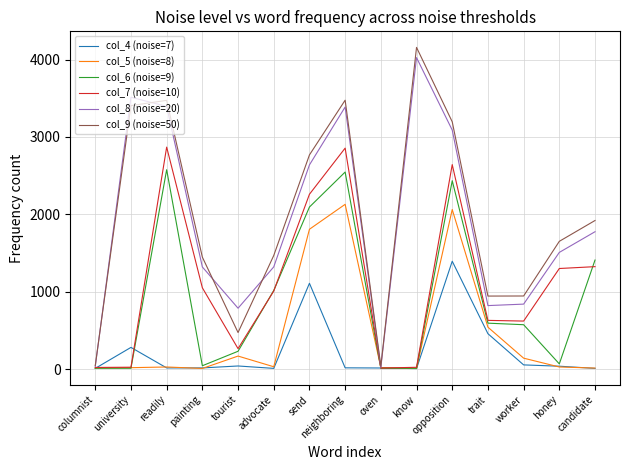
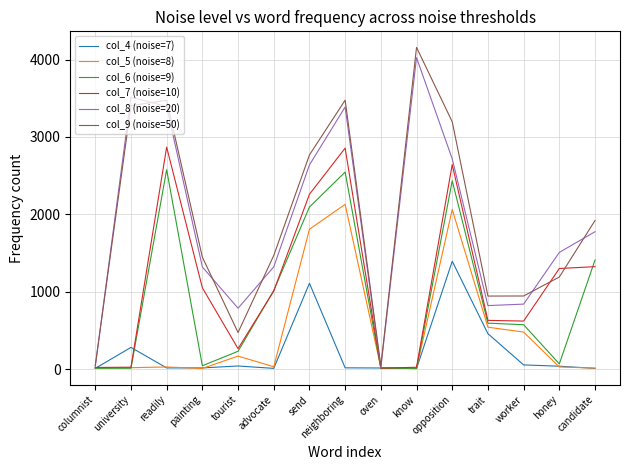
  {
    "col_4 (noise=7)": {
      "university": 300,
      "tourist": 0,
      "send": 1100,
      "neighboring": 0,
      "opposition": 1400,
      "trait": 500,
      "worker": 100
    },
    "col_5 (noise=8)": {
      "tourist": 200,
      "send": 1800,
      "neighboring": 2100,
      "opposition": 2100,
      "trait": 500,
-     "worker": 100
+     "worker": 500
    },
    "col_6 (noise=9)": {
      "readily": 2600,
      "tourist": 200,
      "send": 2100,
      "neighboring": 2500,
      "opposition": 2400,
      "trait": 600,
      "worker": 600,
      "candidate": 1400
    },
    "col_7 (noise=10)": {
      "readily": 2900,
      "painting": 1100,
      "tourist": 300,
      "send": 2300,
      "neighboring": 2900,
      "opposition": 2600,
      "trait": 600,
      "worker": 600,
      "honey": 1300,
      "candidate": 1300
    },
    "col_8 (noise=20)": {
      "painting": 1300,
      "tourist": 800,
      "advocate": 1300,
      "send": 2600,
      "neighboring": 3400,
      "know": 4000,
-     "opposition": 3100,
+     "opposition": 2700,
      "trait": 800,
      "worker": 800,
      "honey": 1500,
      "candidate": 1800
    },
    "col_9 (noise=50)": {
      "painting": 1400,
      "tourist": 500,
      "advocate": 1500,
      "send": 2800,
      "neighboring": 3500,
      "know": 4200,
      "opposition": 3200,
      "trait": 900,
      "worker": 900,
-     "honey": 1700,
+     "honey": 1200,
      "candidate": 1900
    }
  }
